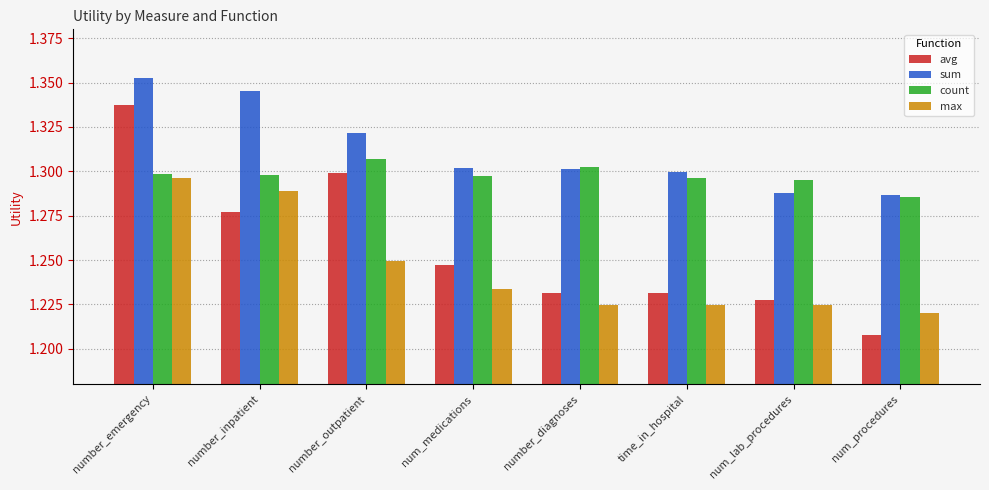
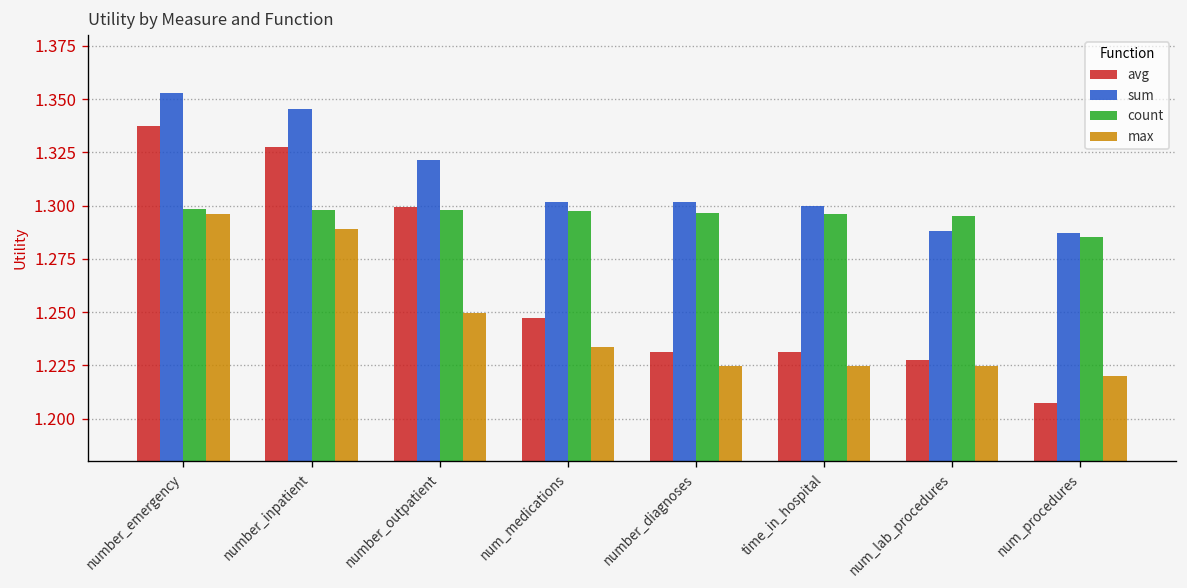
  {
    "avg": {
      "number_emergency": 1.337,
-     "number_inpatient": 1.277,
+     "number_inpatient": 1.328,
      "number_outpatient": 1.299,
      "num_medications": 1.247,
      "number_diagnoses": 1.231,
      "time_in_hospital": 1.231,
      "num_lab_procedures": 1.228,
      "num_procedures": 1.208
    },
    "sum": {
      "number_emergency": 1.353,
      "number_inpatient": 1.346,
      "number_outpatient": 1.322,
      "num_medications": 1.302,
      "number_diagnoses": 1.302,
      "time_in_hospital": 1.300,
      "num_lab_procedures": 1.288,
      "num_procedures": 1.287
    },
    "count": {
      "number_emergency": 1.298,
      "number_inpatient": 1.298,
-     "number_outpatient": 1.307,
+     "number_outpatient": 1.298,
      "num_medications": 1.297,
-     "number_diagnoses": 1.302,
+     "number_diagnoses": 1.297,
      "time_in_hospital": 1.296,
      "num_lab_procedures": 1.295,
      "num_procedures": 1.285
    },
    "max": {
      "number_emergency": 1.296,
      "number_inpatient": 1.289,
      "number_outpatient": 1.249,
      "num_medications": 1.234,
      "number_diagnoses": 1.225,
      "time_in_hospital": 1.225,
      "num_lab_procedures": 1.225,
      "num_procedures": 1.220
    }
  }
